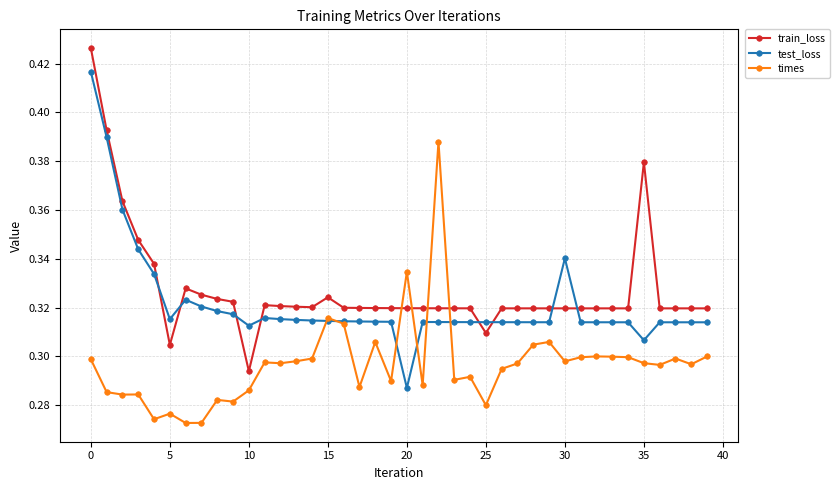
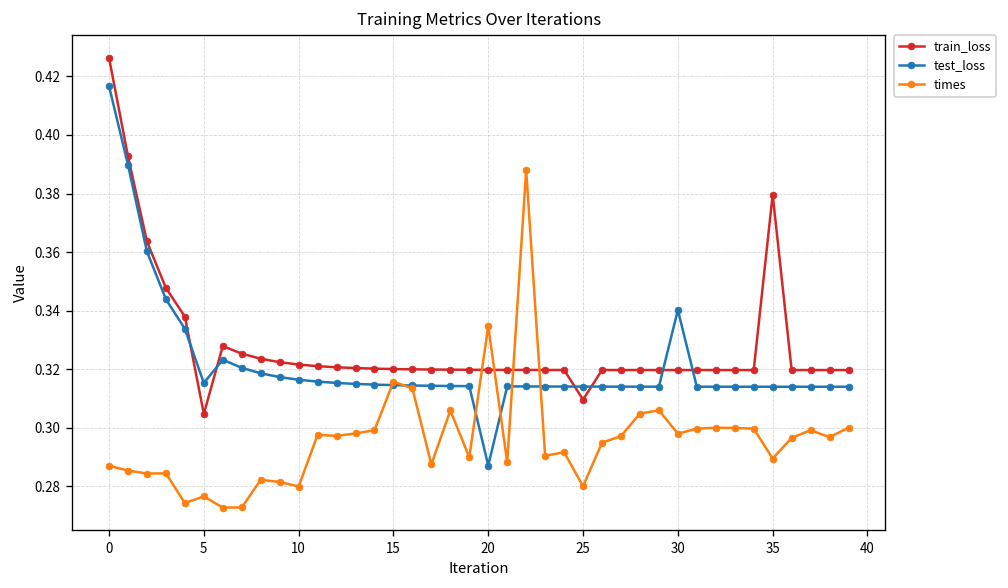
  {
    "train_loss": {
      "0": 0.426,
      "5": 0.305,
-     "10": 0.294,
-     "15": 0.324,
+     "10": 0.322,
+     "15": 0.320,
      "20": 0.320,
      "25": 0.310,
      "30": 0.320,
      "35": 0.380
    },
    "test_loss": {
      "0": 0.417,
      "5": 0.315,
-     "10": 0.313,
+     "10": 0.316,
      "15": 0.315,
      "20": 0.287,
      "25": 0.314,
      "30": 0.340,
-     "35": 0.307
+     "35": 0.314
    },
    "times": {
-     "0": 0.299,
+     "0": 0.287,
      "5": 0.277,
-     "10": 0.286,
+     "10": 0.280,
      "15": 0.316,
      "20": 0.335,
      "25": 0.280,
      "30": 0.298,
-     "35": 0.297
+     "35": 0.289
    }
  }
